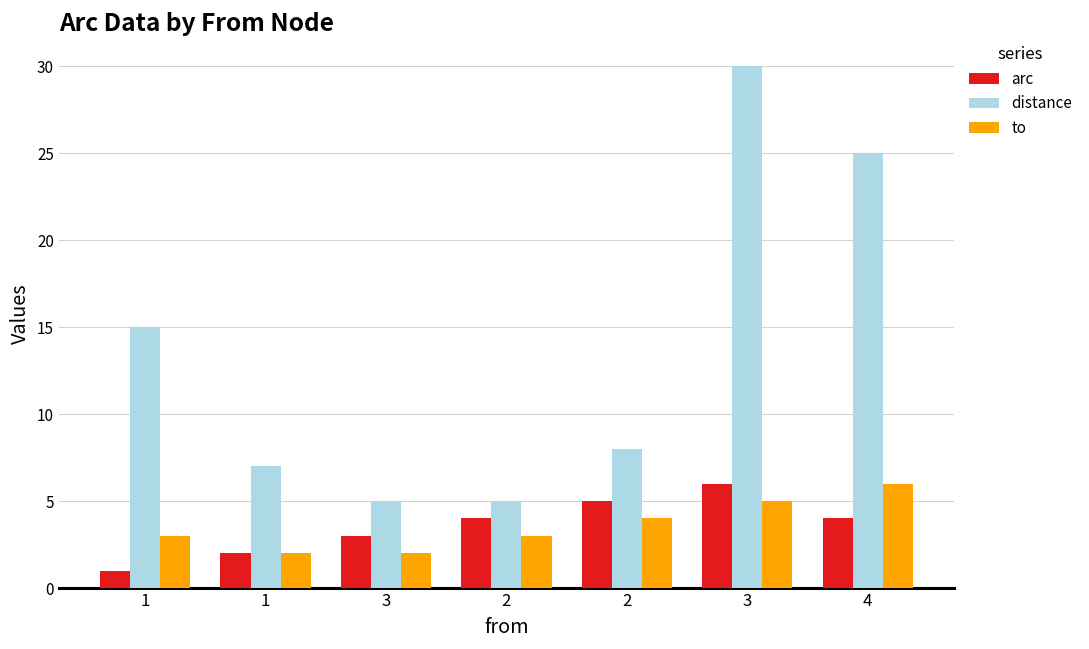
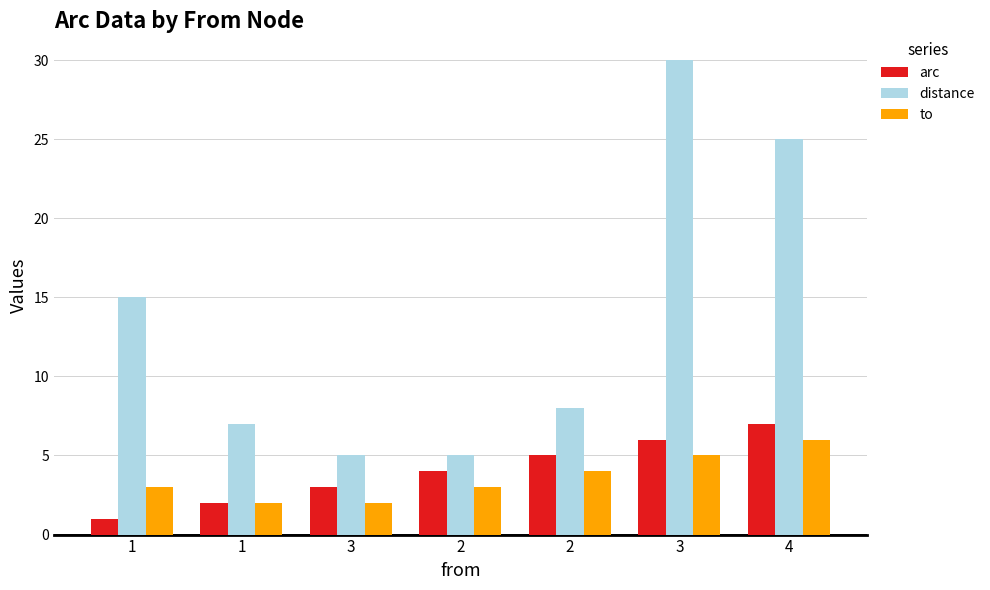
  {
    "arc": {
-     "4": 4
+     "4": 7
    },
    "distance": {
      "4": 25
    },
    "to": {
      "4": 6
    }
  }
